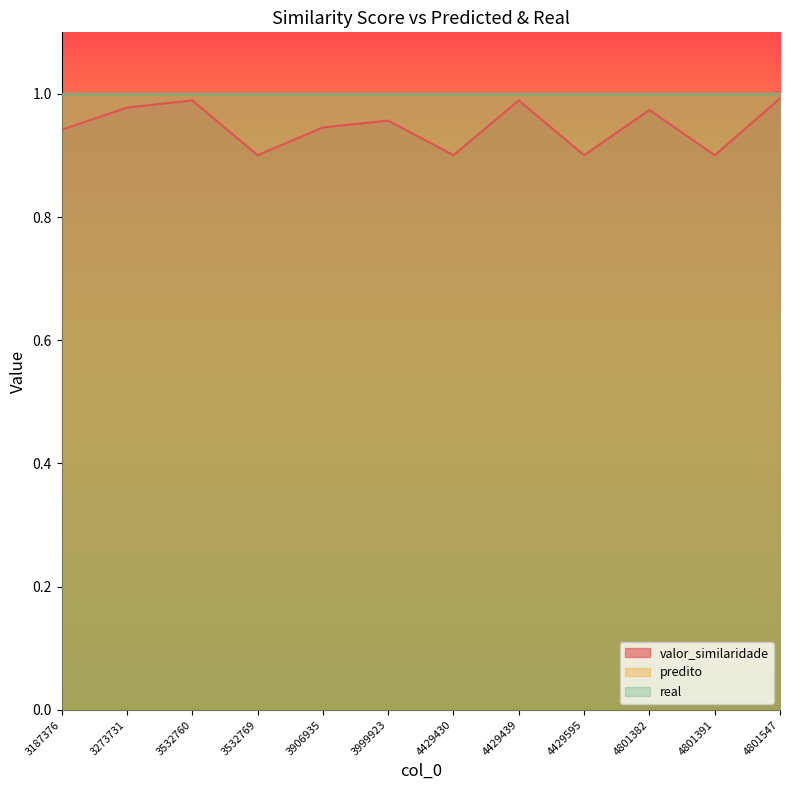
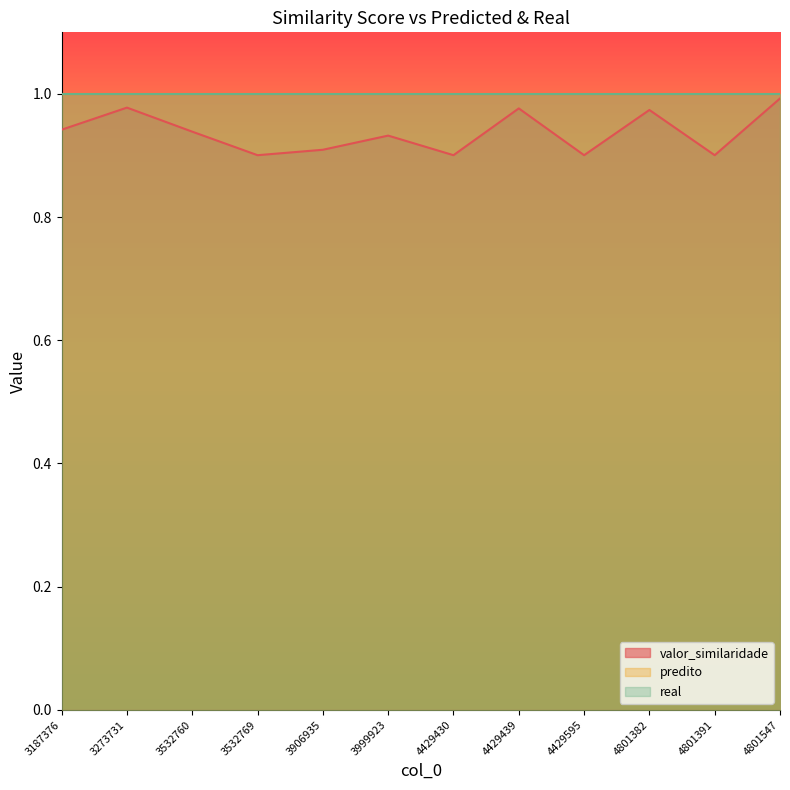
  {
    "valor_similaridade": {
      "3187376": 0.94,
      "3273731": 0.98,
-     "3532760": 0.99,
+     "3532760": 0.94,
      "3532769": 0.90,
-     "3906935": 0.95,
-     "3999923": 0.96,
+     "3906935": 0.91,
+     "3999923": 0.93,
      "4429430": 0.90,
-     "4429439": 0.99,
+     "4429439": 0.98,
      "4429595": 0.90,
      "4801382": 0.97,
      "4801391": 0.90,
      "4801547": 0.99
    },
    "real": {
      "3187376": 1.00,
      "3273731": 1.00,
      "3532760": 1.00,
      "3532769": 1.00,
      "3906935": 1.00,
      "3999923": 1.00,
      "4429430": 1.00,
      "4429439": 1.00,
      "4429595": 1.00,
      "4801382": 1.00,
      "4801391": 1.00,
      "4801547": 1.00
    }
  }
